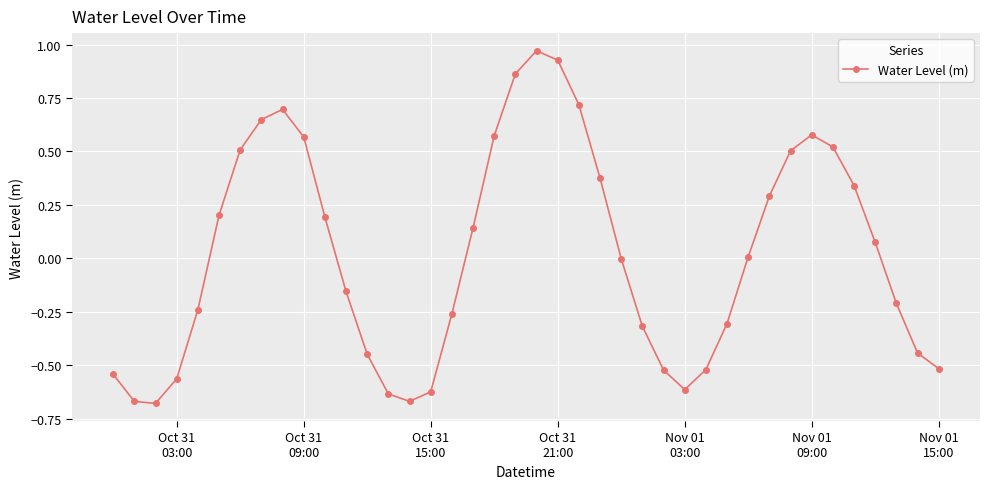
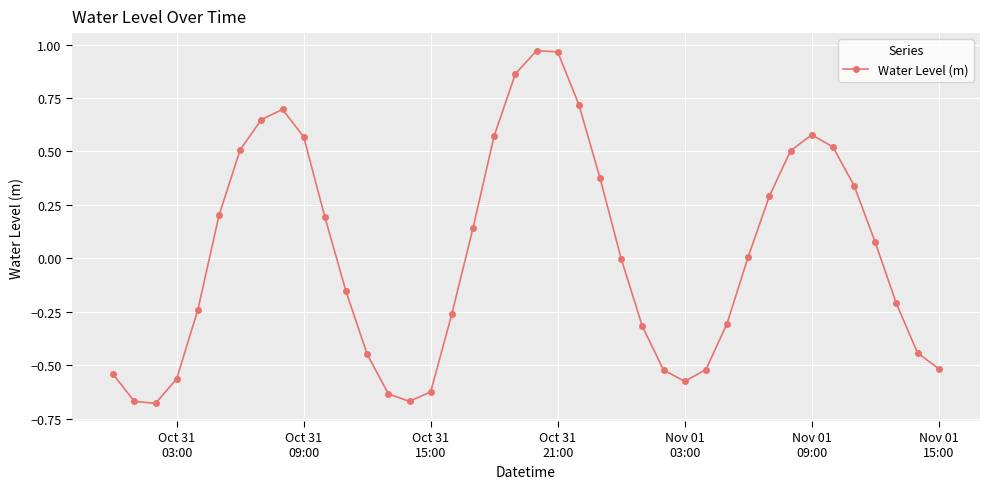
  {
    "Oct 31 03:00": -0.56,
    "Oct 31 09:00": 0.57,
    "Oct 31 15:00": -0.62,
-   "Oct 31 21:00": 0.93,
-   "Nov 01 03:00": -0.61,
+   "Oct 31 21:00": 0.97,
+   "Nov 01 03:00": -0.58,
    "Nov 01 09:00": 0.58,
    "Nov 01 15:00": -0.52
  }
